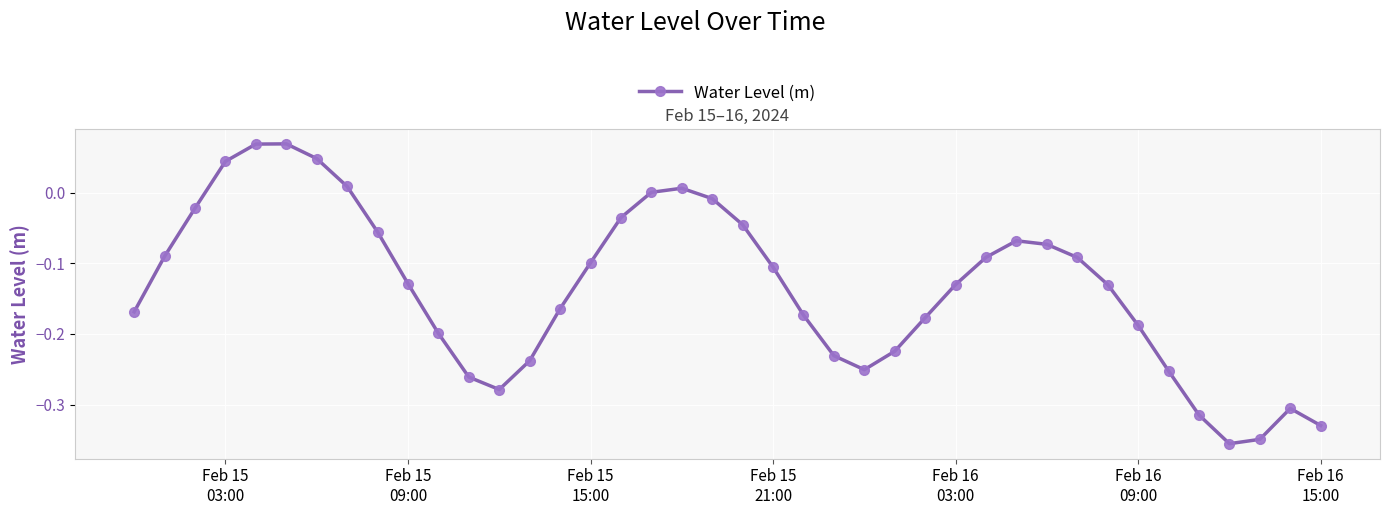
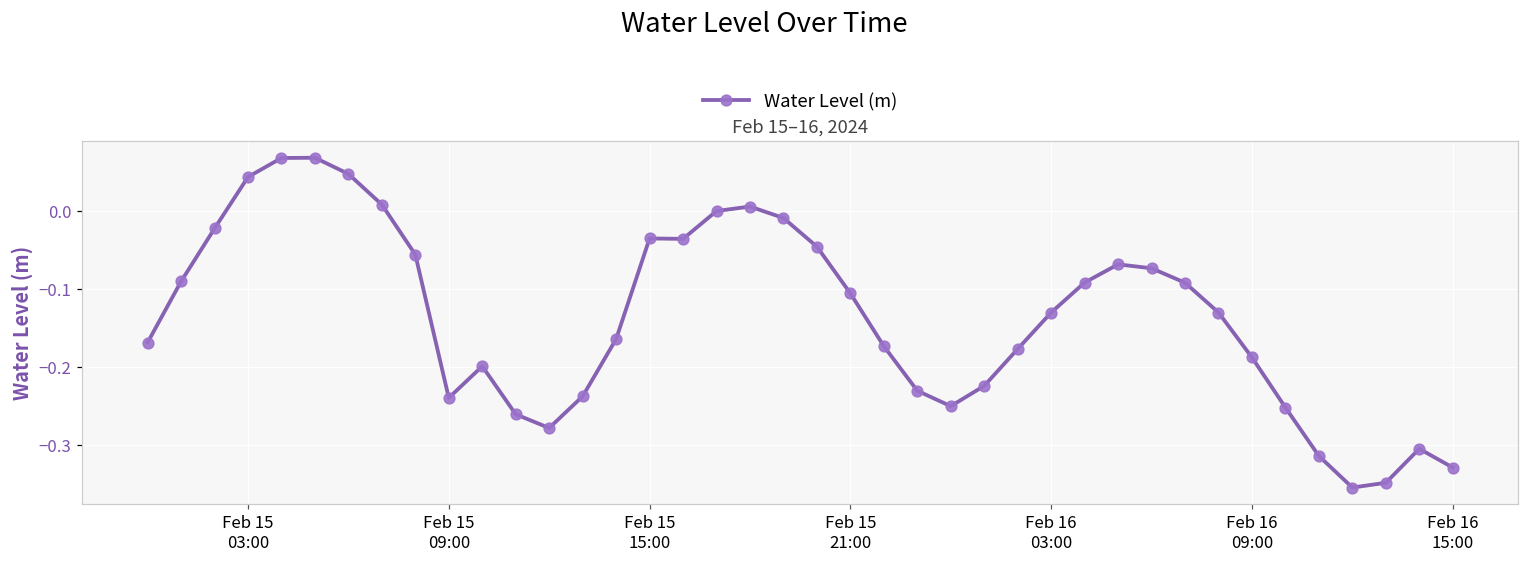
  {
    "Feb 15 03:00": 0.04,
-   "Feb 15 09:00": -0.13,
-   "Feb 15 15:00": -0.10,
+   "Feb 15 09:00": -0.24,
+   "Feb 15 15:00": -0.03,
    "Feb 15 21:00": -0.11,
    "Feb 16 03:00": -0.13,
    "Feb 16 09:00": -0.19,
    "Feb 16 15:00": -0.33
  }
